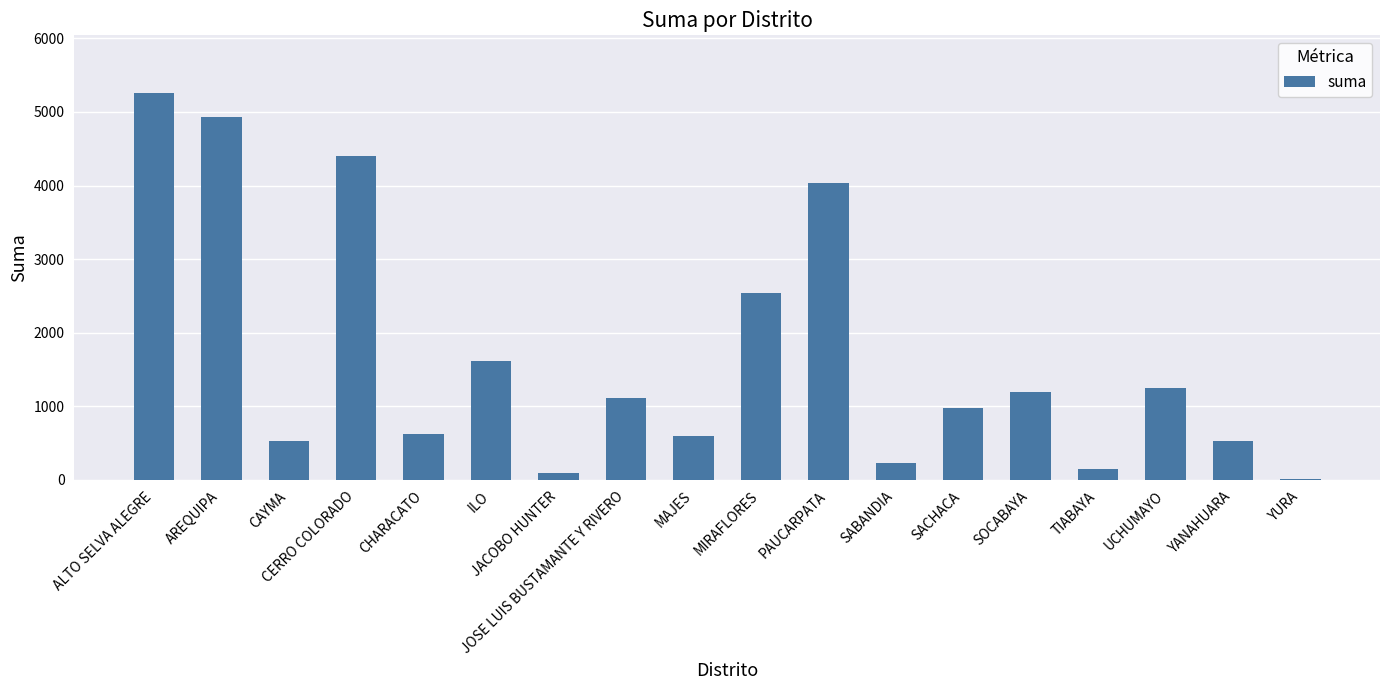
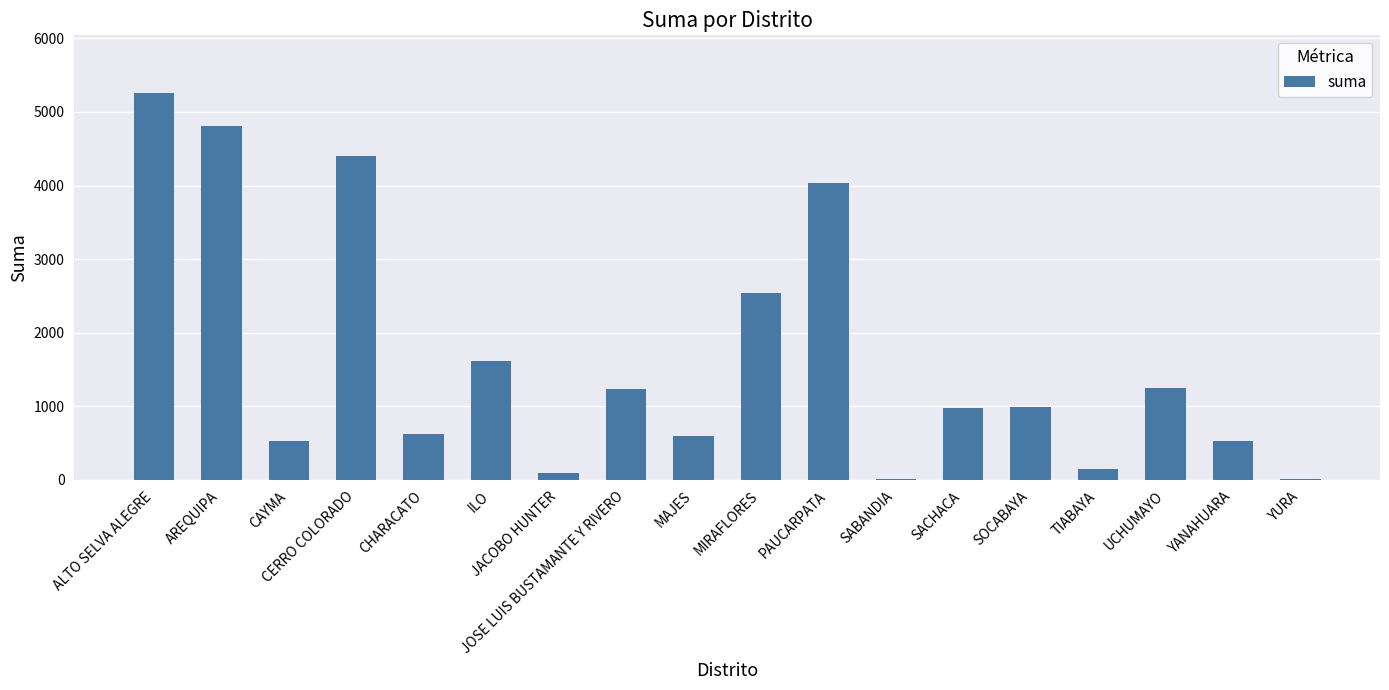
  {
    "ALTO SELVA ALEGRE": 5300,
-   "AREQUIPA": 4900,
+   "AREQUIPA": 4800,
    "CAYMA": 500,
    "CERRO COLORADO": 4400,
    "CHARACATO": 600,
    "ILO": 1600,
    "JACOBO HUNTER": 100,
-   "JOSE LUIS BUSTAMANTE Y RIVERO": 1100,
+   "JOSE LUIS BUSTAMANTE Y RIVERO": 1200,
    "MAJES": 600,
    "MIRAFLORES": 2500,
    "PAUCARPATA": 4000,
-   "SABANDIA": 200,
+   "SABANDIA": 0,
    "SACHACA": 1000,
-   "SOCABAYA": 1200,
+   "SOCABAYA": 1000,
    "TIABAYA": 100,
    "UCHUMAYO": 1200,
    "YANAHUARA": 500
  }
